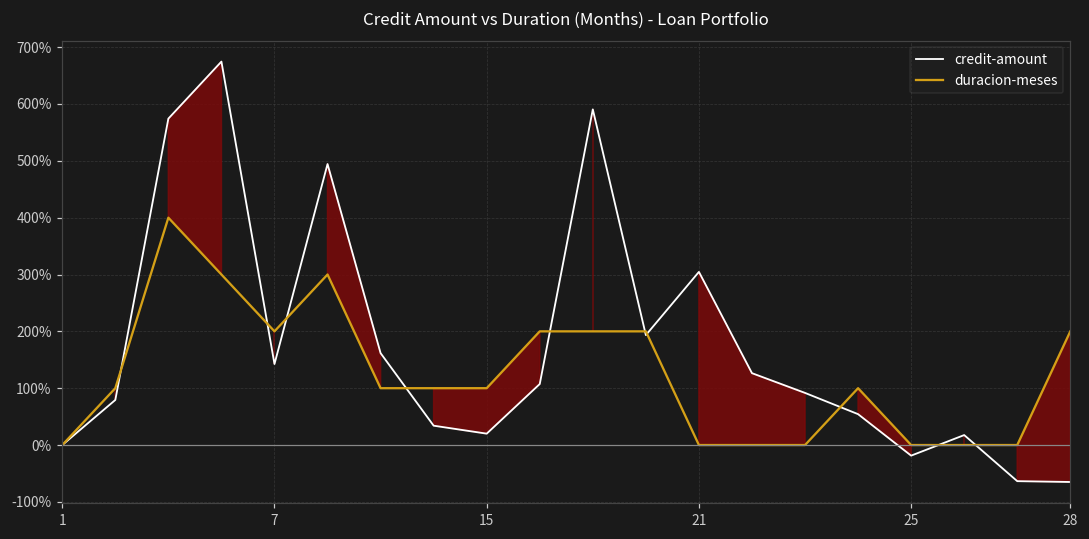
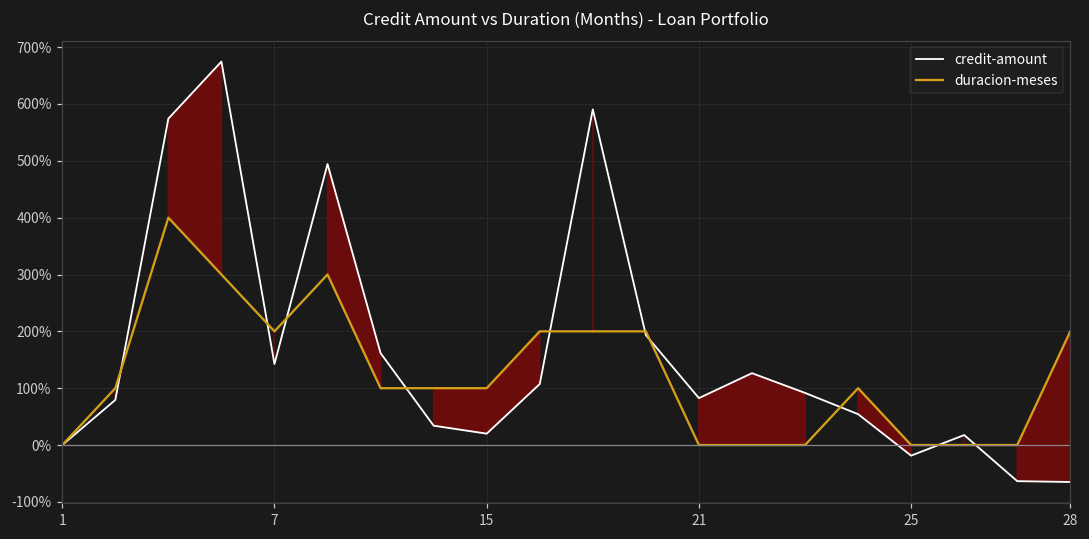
  {
    "credit-amount": {
-     "21": "300%",
+     "21": "80%",
      "25": "-20%",
      "28": "-70%"
    },
    "duracion-meses": {
      "21": "0%",
      "25": "0%",
      "28": "200%"
    }
  }
